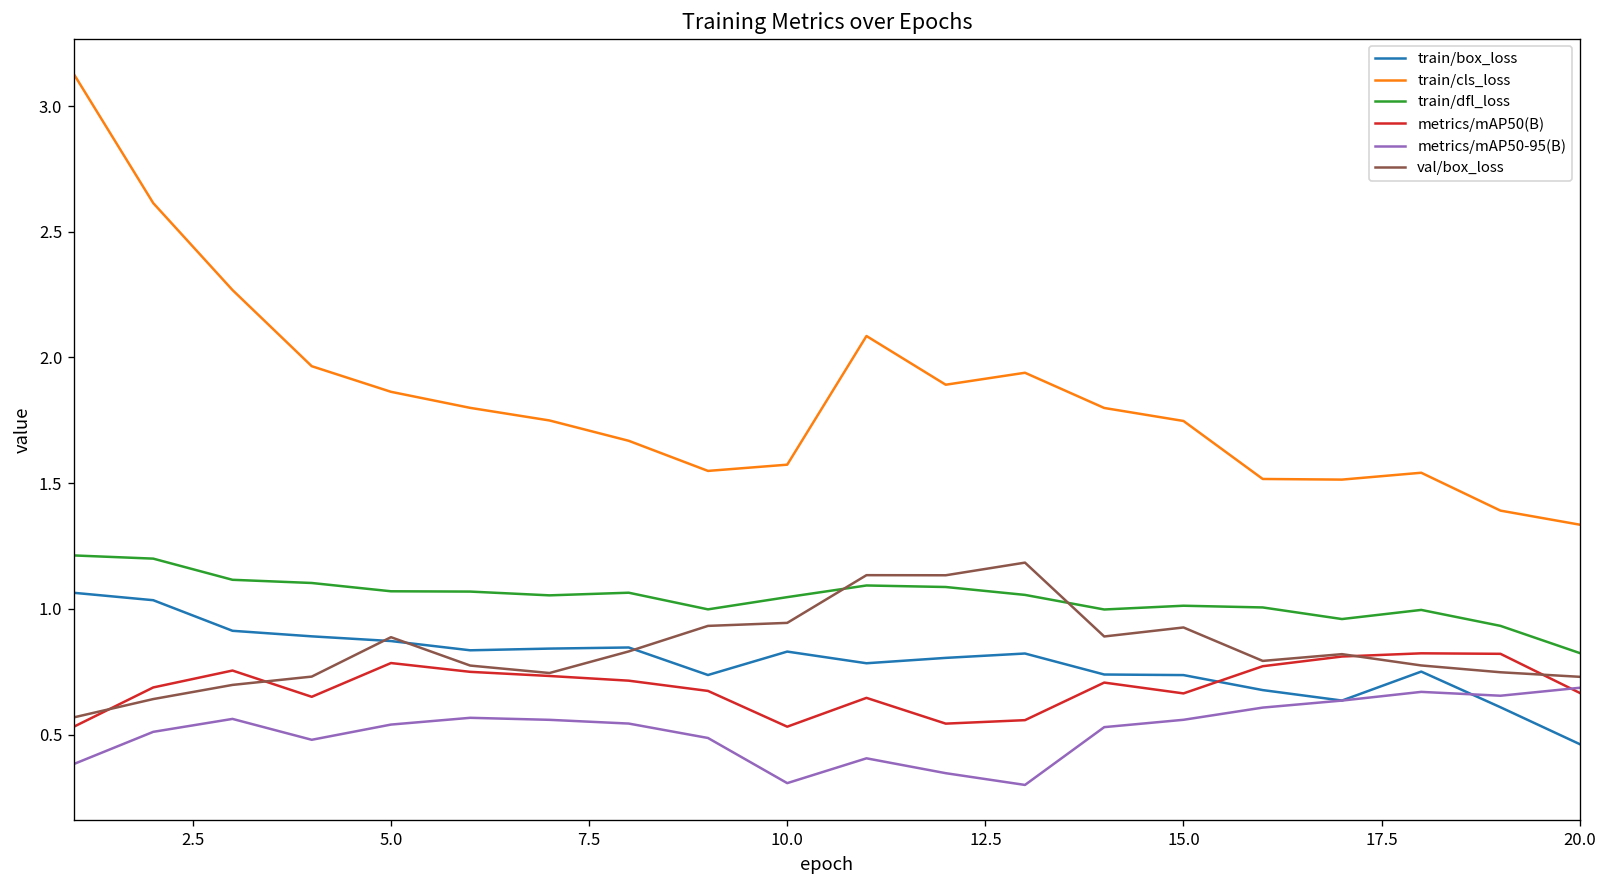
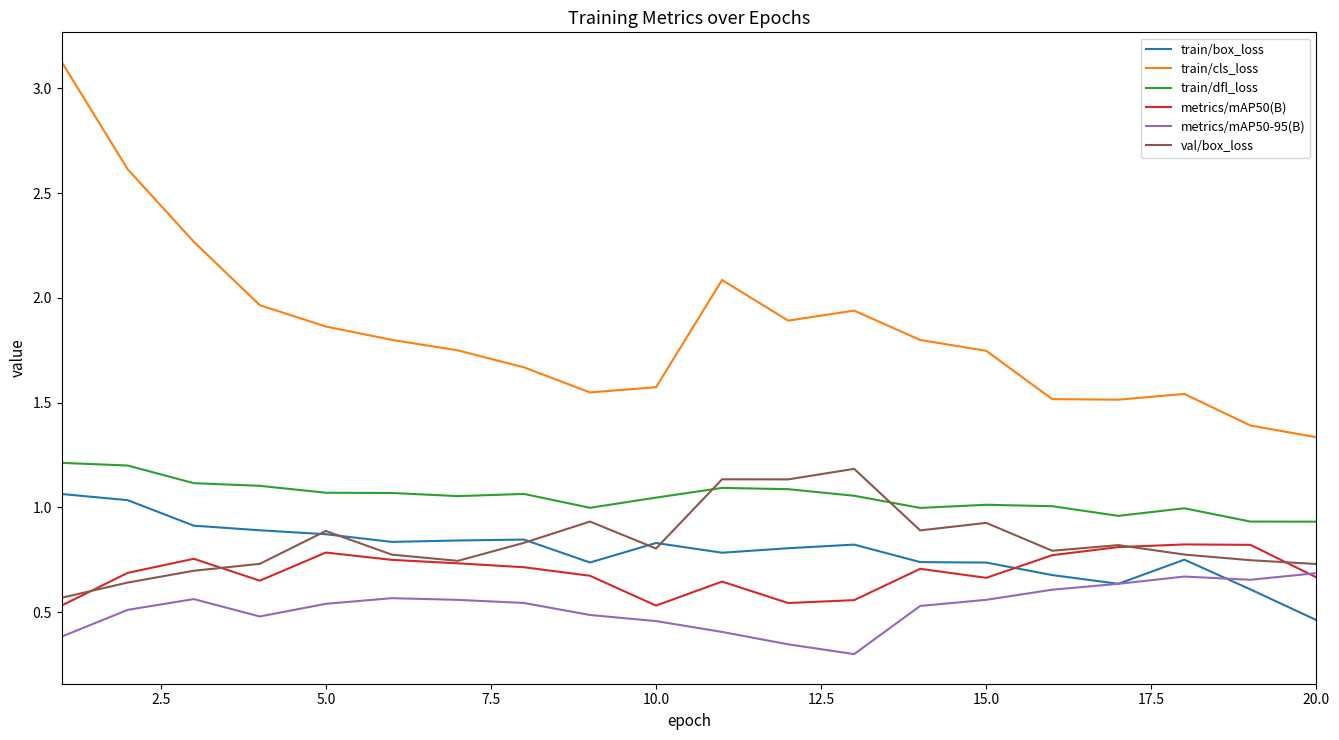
  {
    "train/box_loss": {
      "5.0": 0.87,
      "10.0": 0.83,
      "15.0": 0.74,
      "20.0": 0.46
    },
    "train/cls_loss": {
      "5.0": 1.86,
      "10.0": 1.57,
      "15.0": 1.75,
      "20.0": 1.33
    },
    "train/dfl_loss": {
      "5.0": 1.07,
      "10.0": 1.05,
      "15.0": 1.01,
-     "20.0": 0.82
+     "20.0": 0.93
    },
    "metrics/mAP50(B)": {
      "5.0": 0.78,
      "10.0": 0.53,
      "15.0": 0.66,
      "20.0": 0.67
    },
    "metrics/mAP50-95(B)": {
      "5.0": 0.54,
-     "10.0": 0.31,
+     "10.0": 0.46,
      "15.0": 0.56,
      "20.0": 0.69
    },
    "val/box_loss": {
      "5.0": 0.89,
-     "10.0": 0.94,
+     "10.0": 0.80,
      "15.0": 0.93,
      "20.0": 0.73
    }
  }
